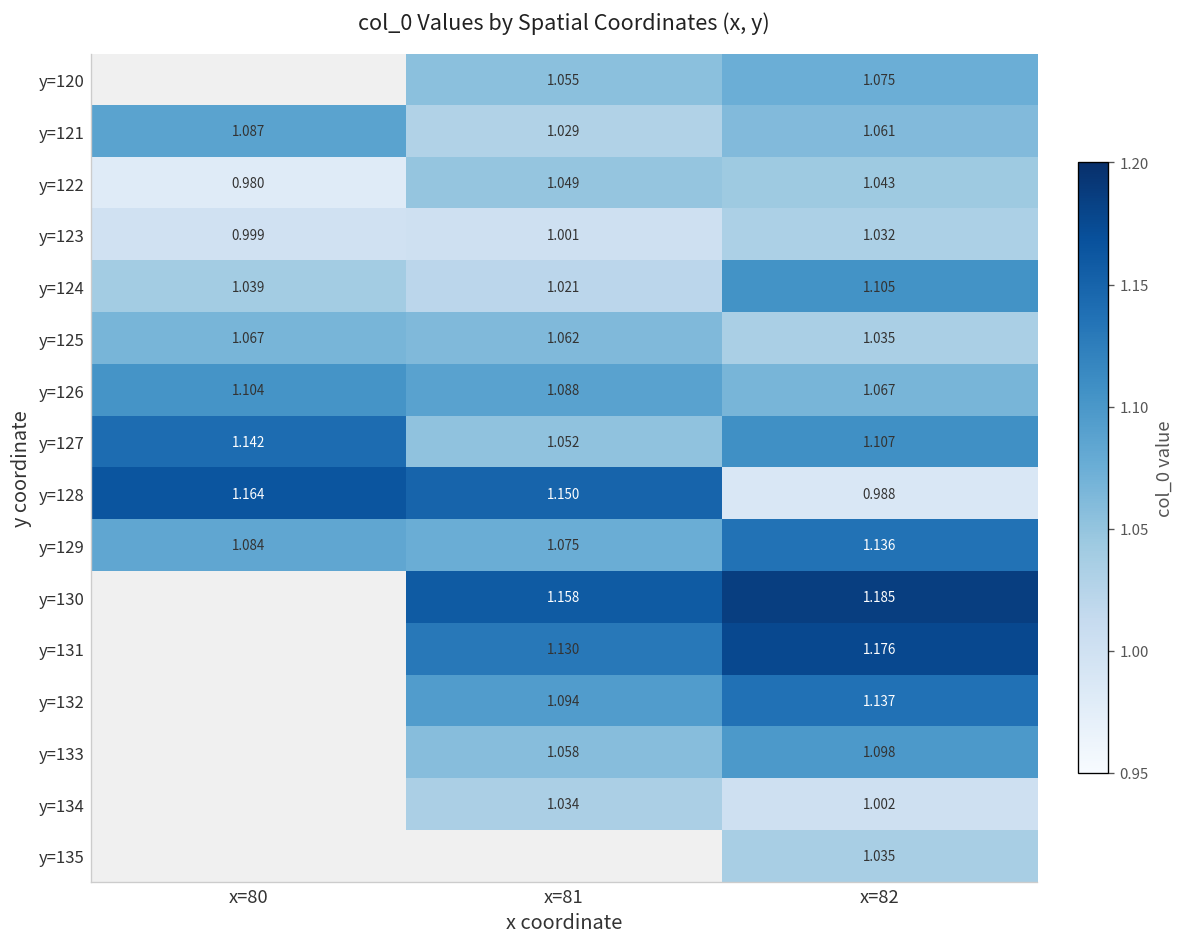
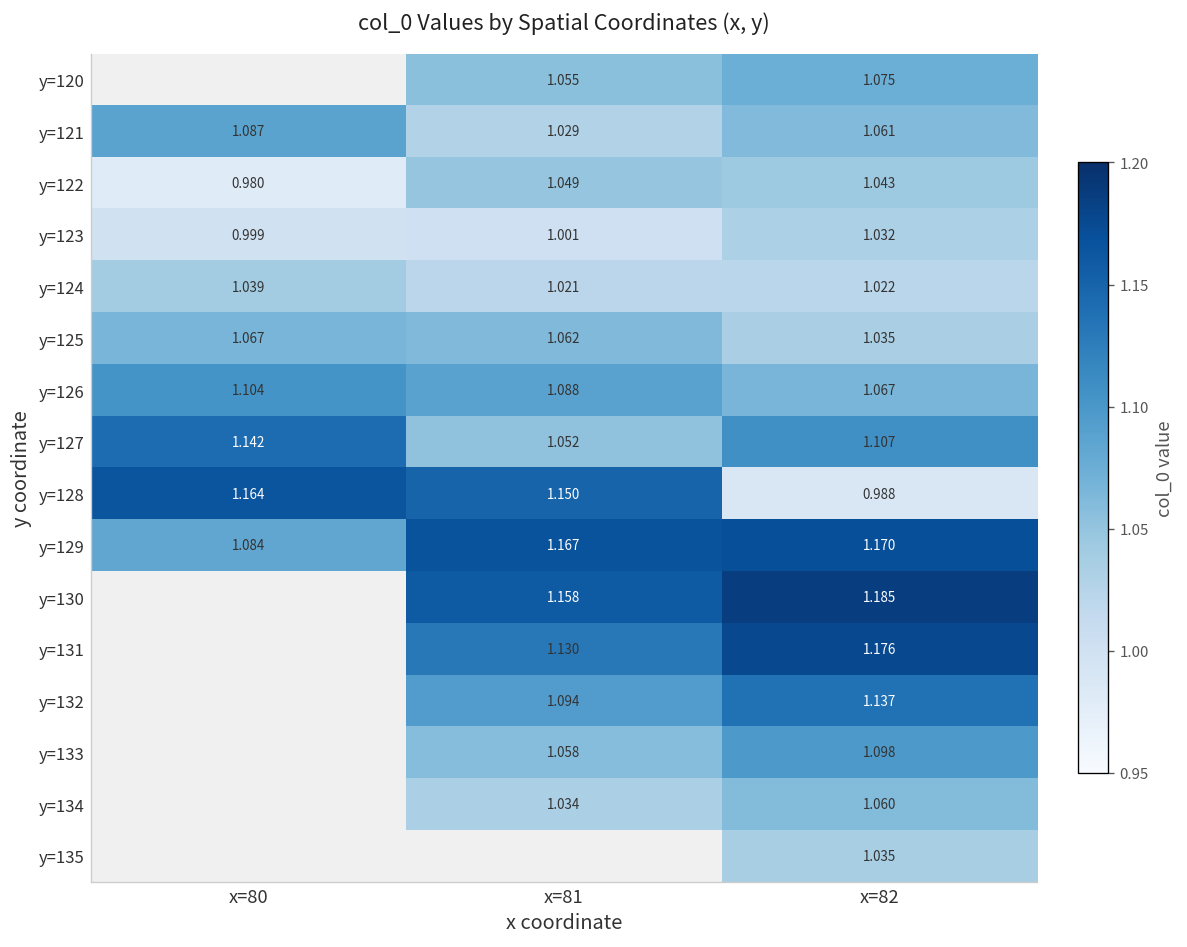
  {
    "y=120": {
      "x=81": 1.055,
      "x=82": 1.075
    },
    "y=121": {
      "x=80": 1.087,
      "x=81": 1.029,
      "x=82": 1.061
    },
    "y=122": {
      "x=80": 0.980,
      "x=81": 1.049,
      "x=82": 1.043
    },
    "y=123": {
      "x=80": 0.999,
      "x=81": 1.001,
      "x=82": 1.032
    },
    "y=124": {
      "x=80": 1.039,
      "x=81": 1.021,
-     "x=82": 1.105
+     "x=82": 1.022
    },
    "y=125": {
      "x=80": 1.067,
      "x=81": 1.062,
      "x=82": 1.035
    },
    "y=126": {
      "x=80": 1.104,
      "x=81": 1.088,
      "x=82": 1.067
    },
    "y=127": {
      "x=80": 1.142,
      "x=81": 1.052,
      "x=82": 1.107
    },
    "y=128": {
      "x=80": 1.164,
      "x=81": 1.150,
      "x=82": 0.988
    },
    "y=129": {
      "x=80": 1.084,
-     "x=81": 1.075,
-     "x=82": 1.136
+     "x=81": 1.167,
+     "x=82": 1.170
    },
    "y=130": {
      "x=81": 1.158,
      "x=82": 1.185
    },
    "y=131": {
      "x=81": 1.130,
      "x=82": 1.176
    },
    "y=132": {
      "x=81": 1.094,
      "x=82": 1.137
    },
    "y=133": {
      "x=81": 1.058,
      "x=82": 1.098
    },
    "y=134": {
      "x=81": 1.034,
-     "x=82": 1.002
+     "x=82": 1.060
    },
    "y=135": {
      "x=82": 1.035
    }
  }
